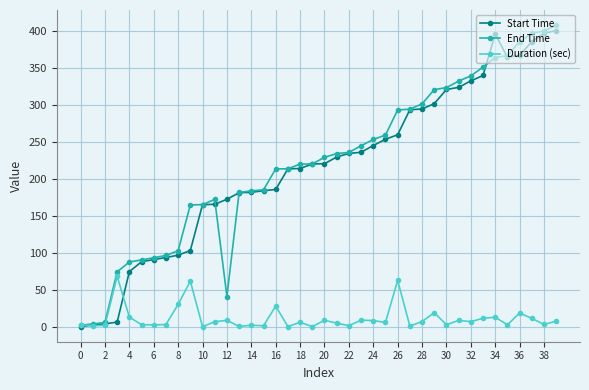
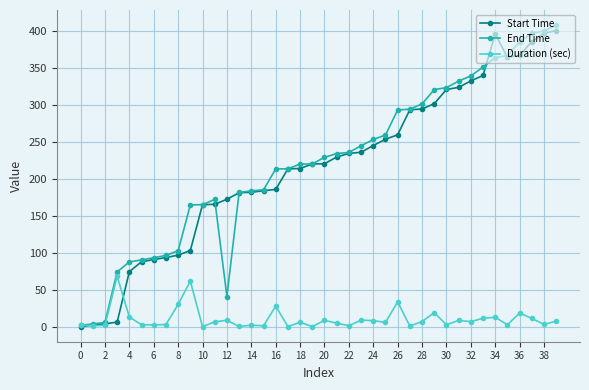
  {
    "Start Time": {
      "4": 70,
      "8": 100,
      "12": 170,
      "16": 190,
      "18": 210,
      "20": 220,
      "24": 240,
      "26": 260,
      "28": 290,
      "32": 330
    },
    "End Time": {
      "4": 90,
      "8": 100,
      "12": 40,
      "16": 210,
      "18": 220,
      "20": 230,
      "24": 250,
      "26": 290,
      "28": 300,
      "32": 340
    },
    "Duration (sec)": {
      "4": 10,
      "6": 0,
      "8": 30,
      "10": 0,
      "12": 10,
      "14": 0,
      "16": 30,
      "18": 10,
      "20": 10,
      "22": 0,
      "24": 10,
-     "26": 60,
+     "26": 30,
      "28": 10,
      "30": 0,
      "32": 10,
      "34": 10,
      "36": 20,
      "38": 0
    }
  }
